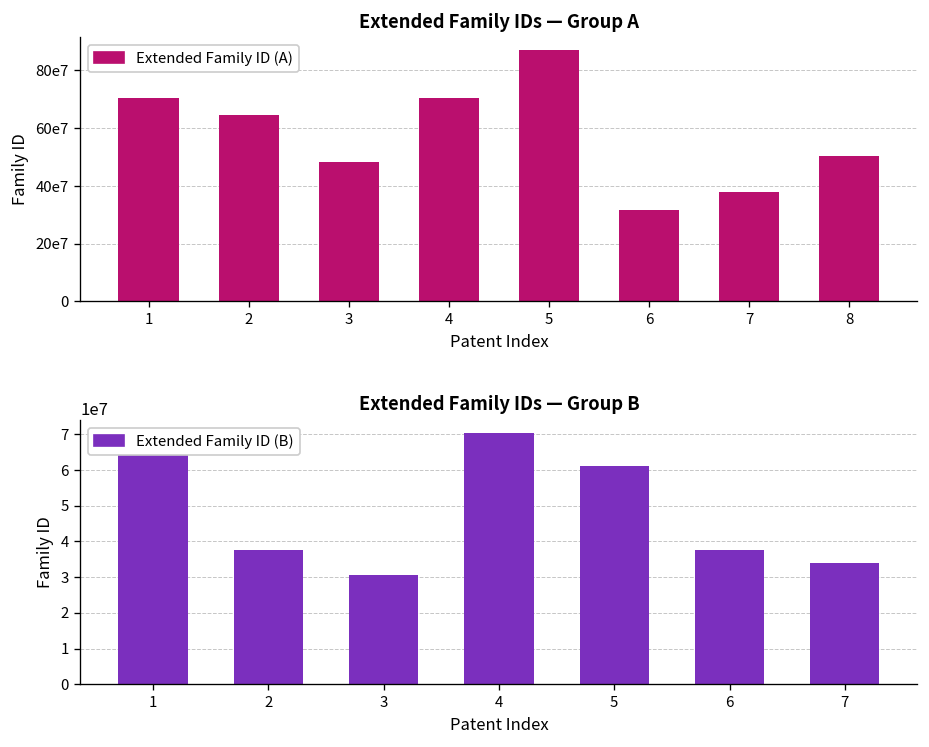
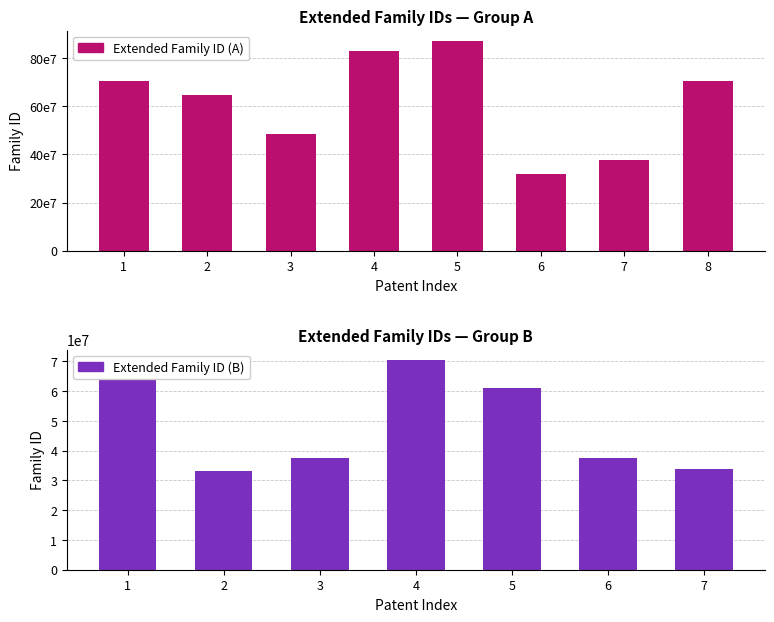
  {
    "Extended Family IDs — Group A": {
      "1": 700000000,
      "2": 650000000,
      "3": 480000000,
-     "4": 700000000,
+     "4": 830000000,
      "5": 870000000,
      "6": 320000000,
      "7": 380000000,
-     "8": 510000000
+     "8": 700000000
    },
    "Extended Family IDs — Group B": {
-     "2": 38000000,
-     "3": 31000000,
+     "2": 33000000,
+     "3": 38000000,
      "4": 70000000,
      "5": 61000000,
      "6": 38000000,
      "7": 34000000
    }
  }
